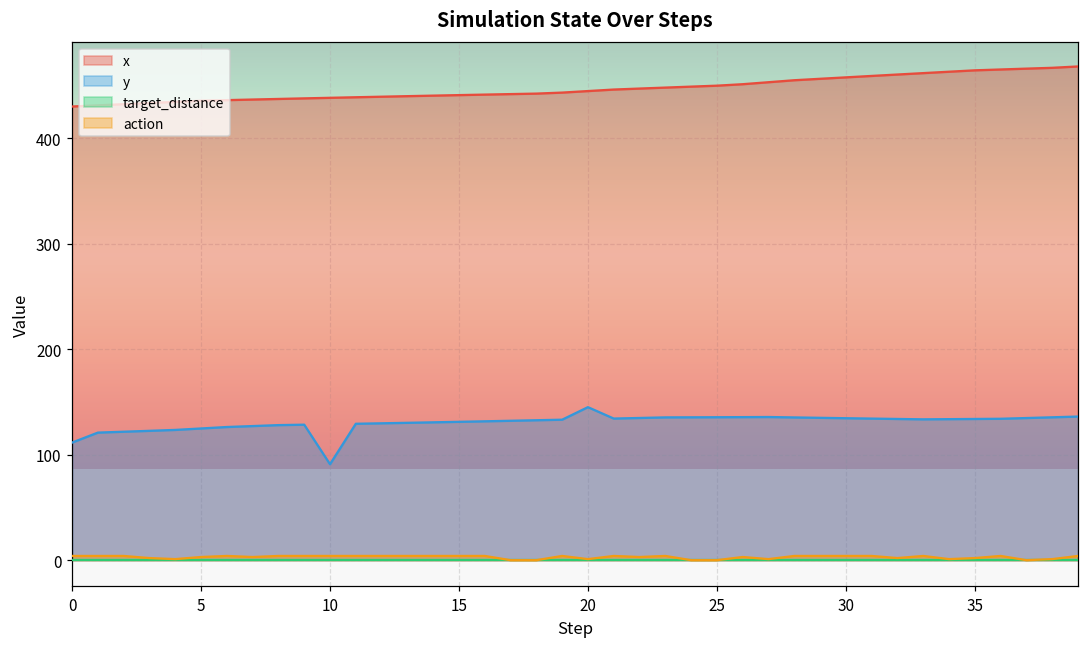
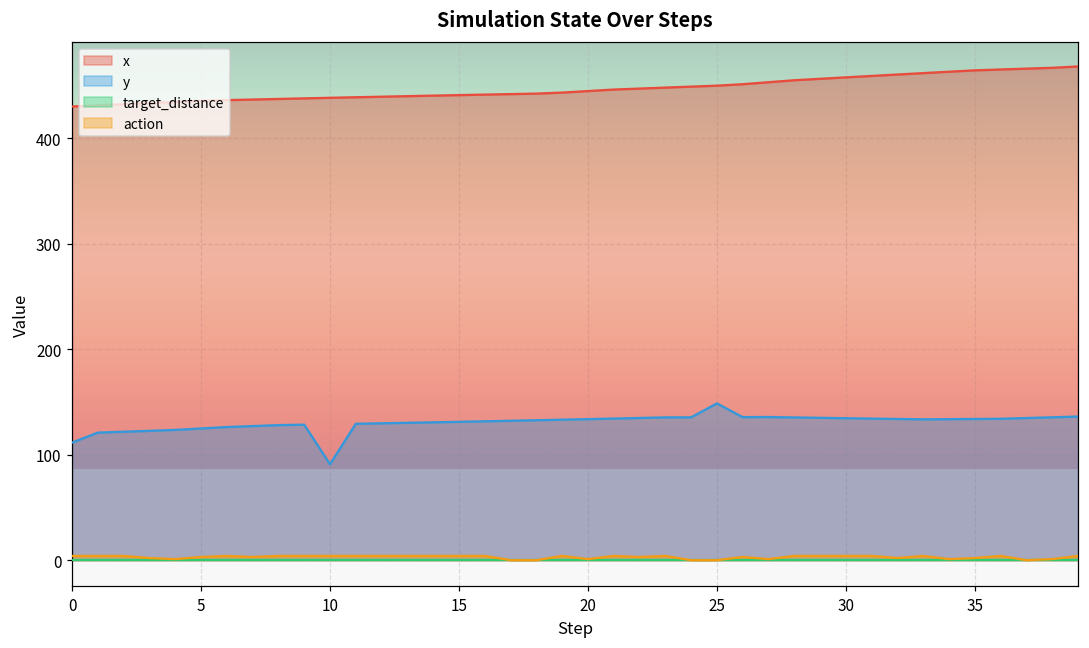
  {
    "y": {
      "0": 110,
      "5": 120,
      "10": 90,
      "15": 130,
-     "20": 150,
-     "25": 140,
+     "20": 130,
+     "25": 150,
      "30": 130,
      "35": 130
    },
    "target_distance": {
      "0": 0,
      "5": 0,
      "10": 0,
      "15": 0,
      "30": 0
    }
  }
